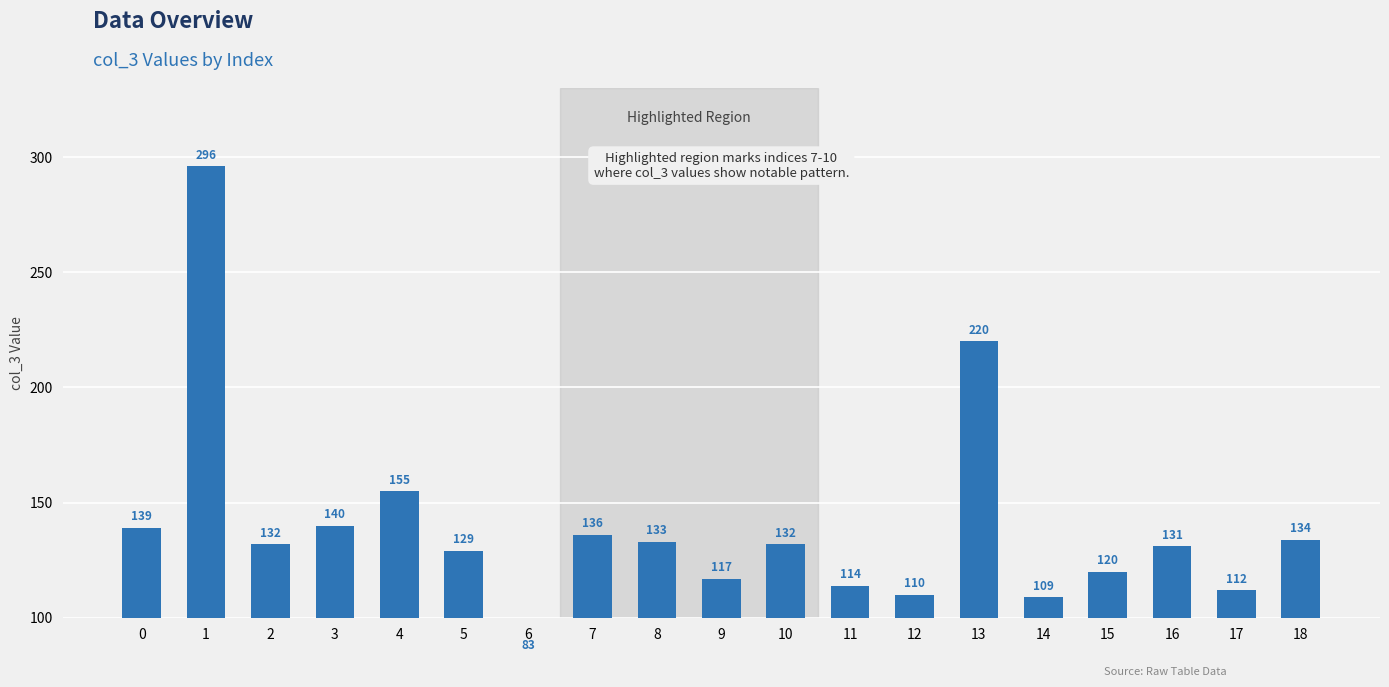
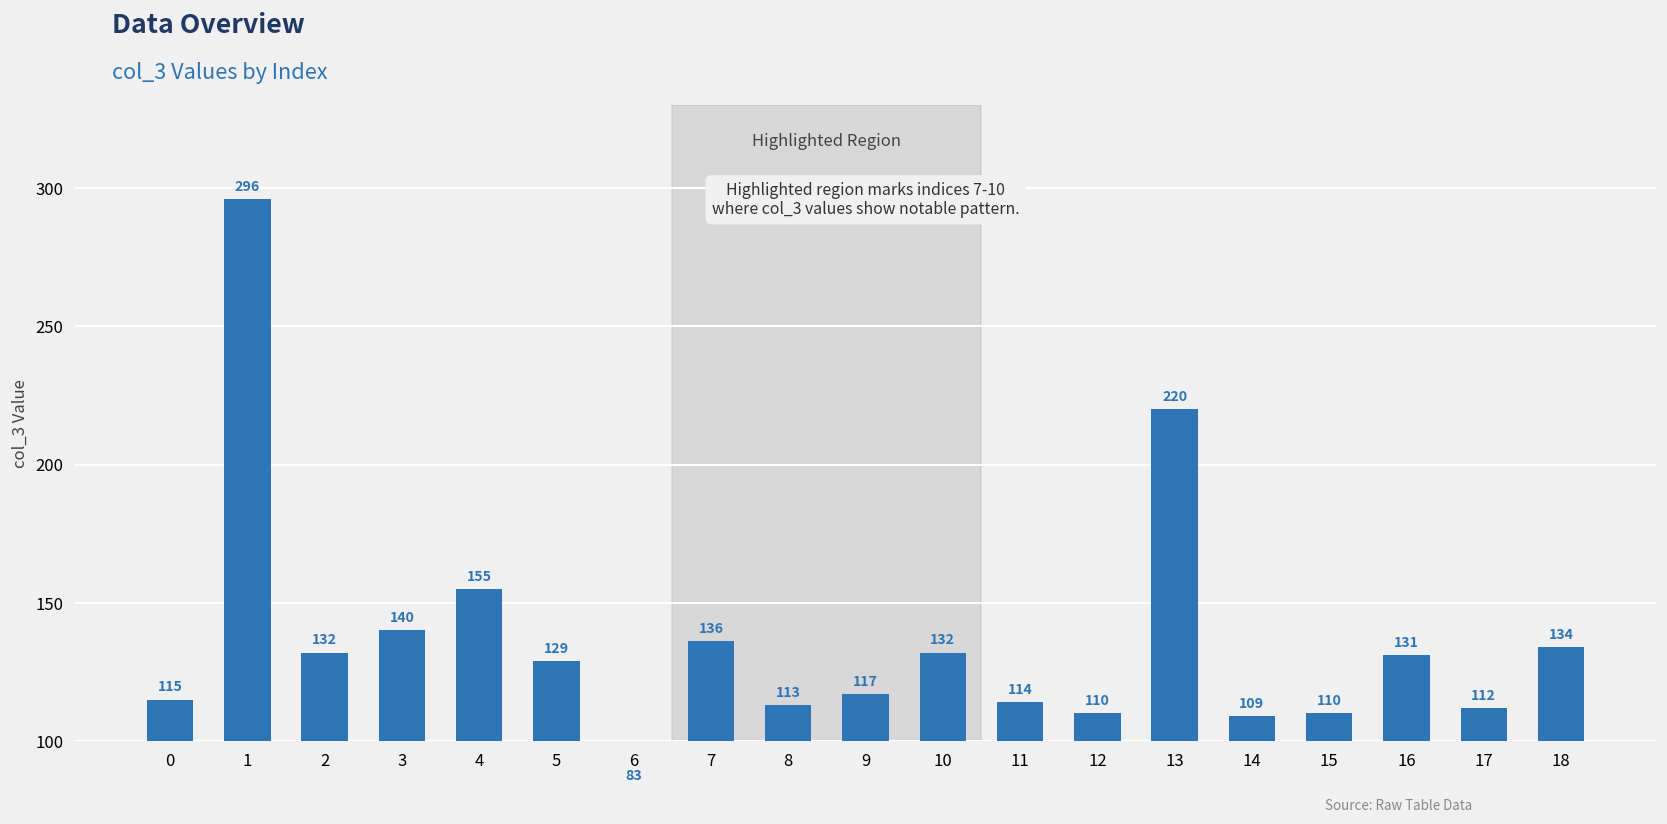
  {
-   "0": 139,
+   "0": 115,
    "1": 296,
    "2": 132,
    "3": 140,
    "4": 155,
    "5": 129,
    "7": 136,
-   "8": 133,
+   "8": 113,
    "9": 117,
    "10": 132,
    "11": 114,
    "12": 110,
    "13": 220,
    "14": 109,
-   "15": 120,
+   "15": 110,
    "16": 131,
    "17": 112,
    "18": 134
  }
